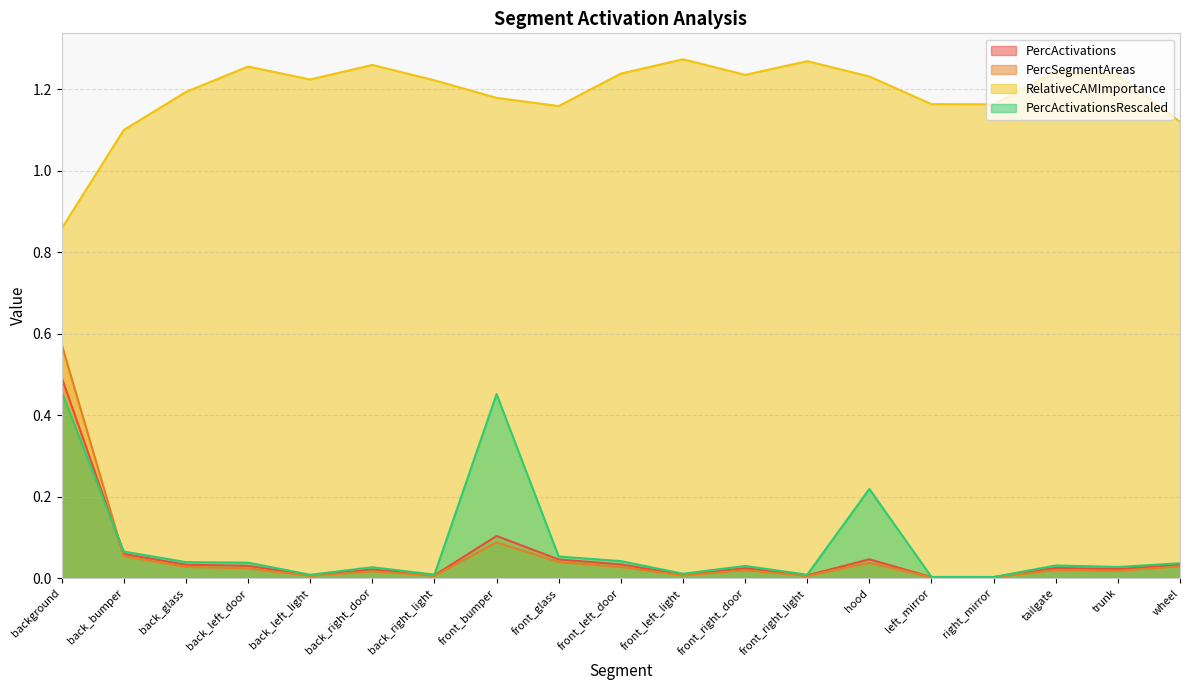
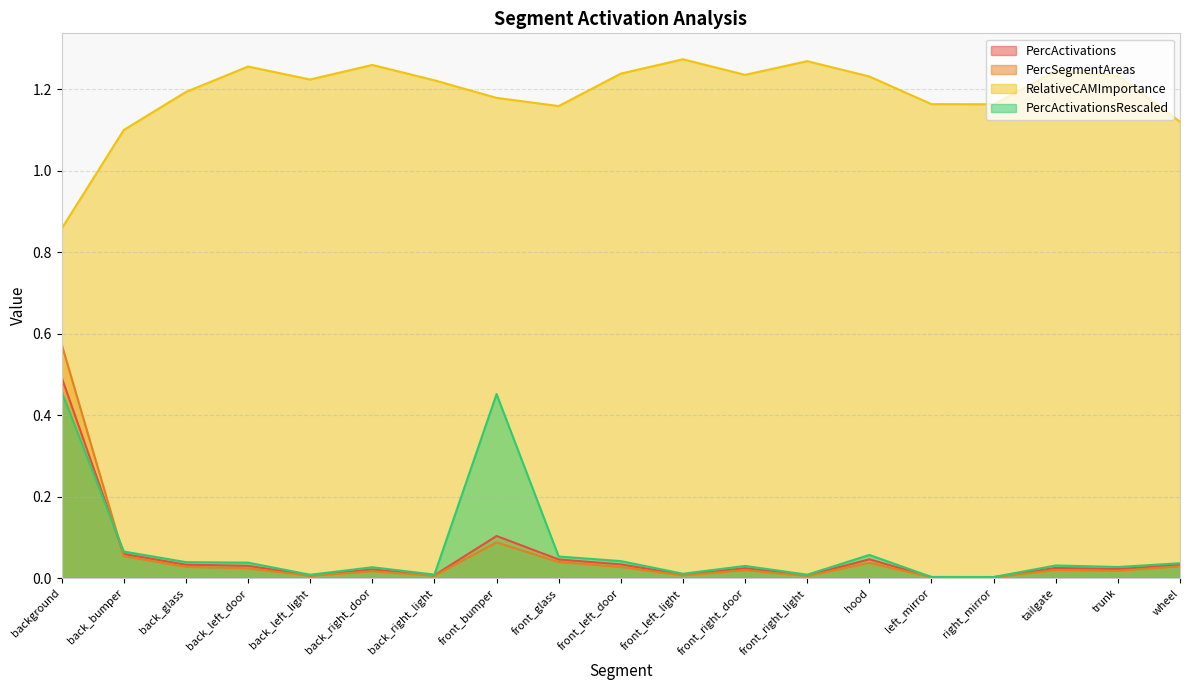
  {
    "PercActivationsRescaled": {
      "background": 0.46,
      "back_glass": 0.04,
      "back_left_door": 0.04,
      "front_bumper": 0.45,
      "front_glass": 0.05,
      "front_left_door": 0.04,
-     "hood": 0.22
+     "hood": 0.06
    }
  }
